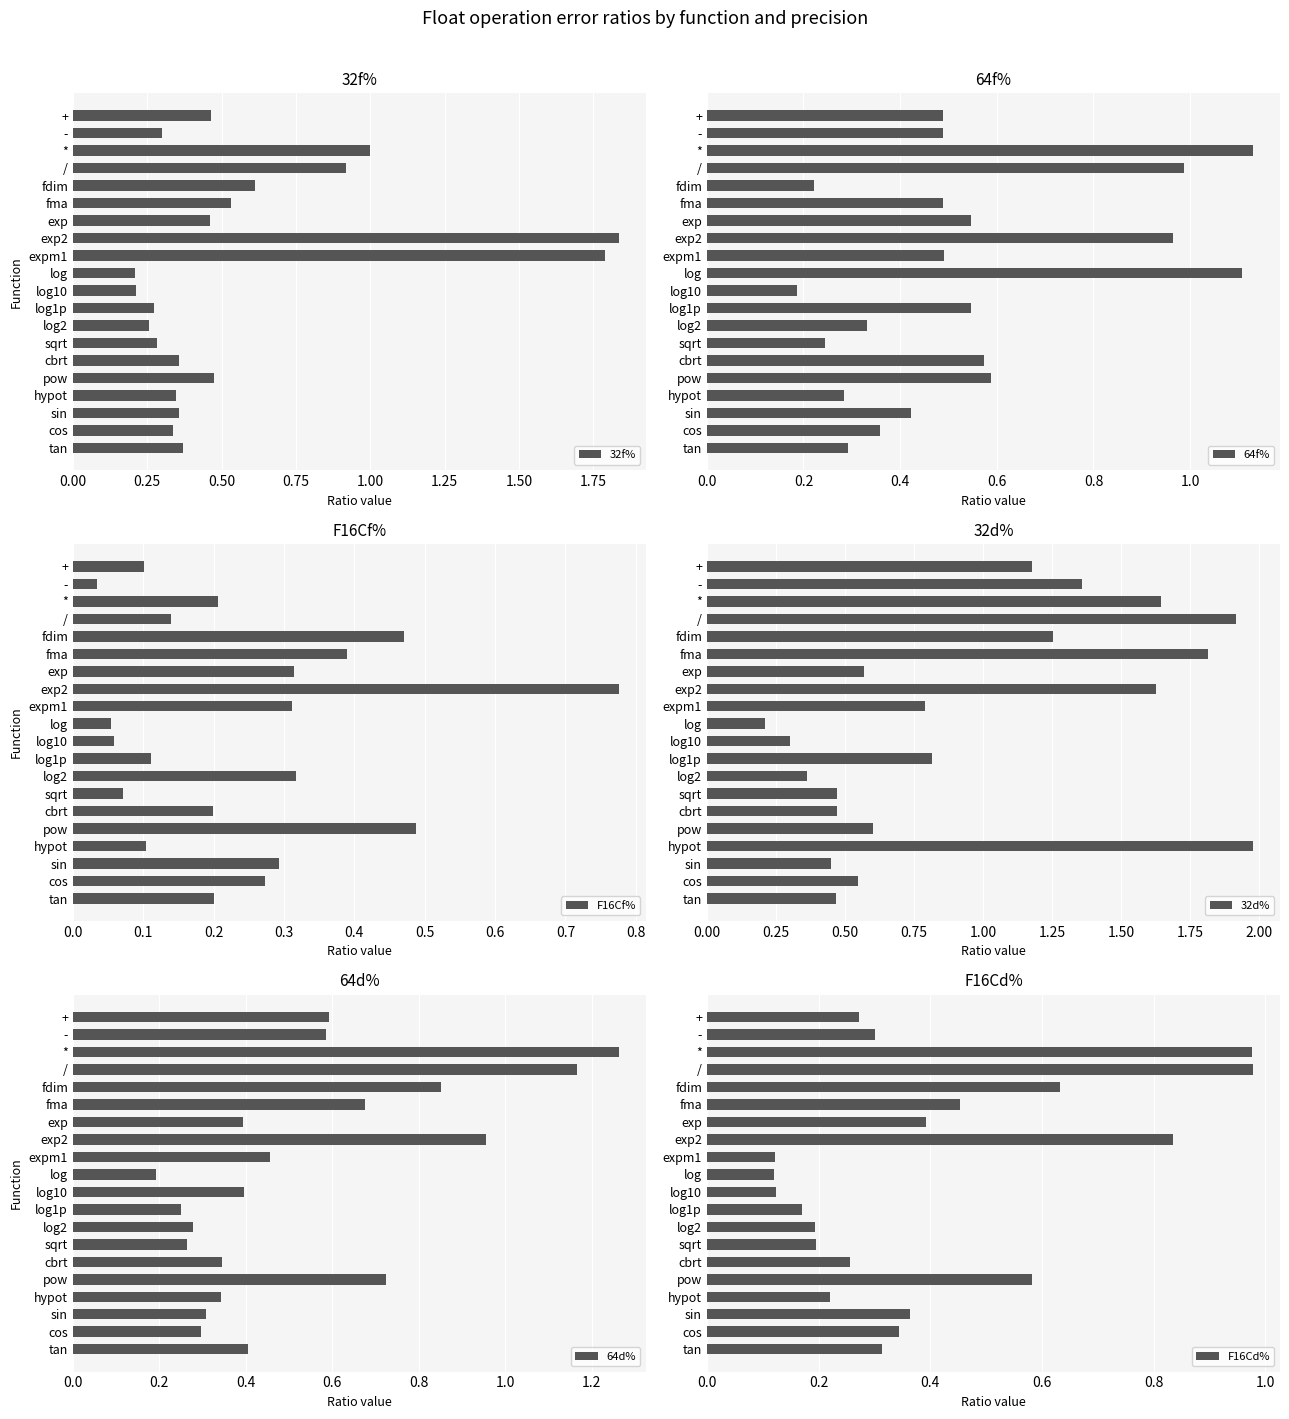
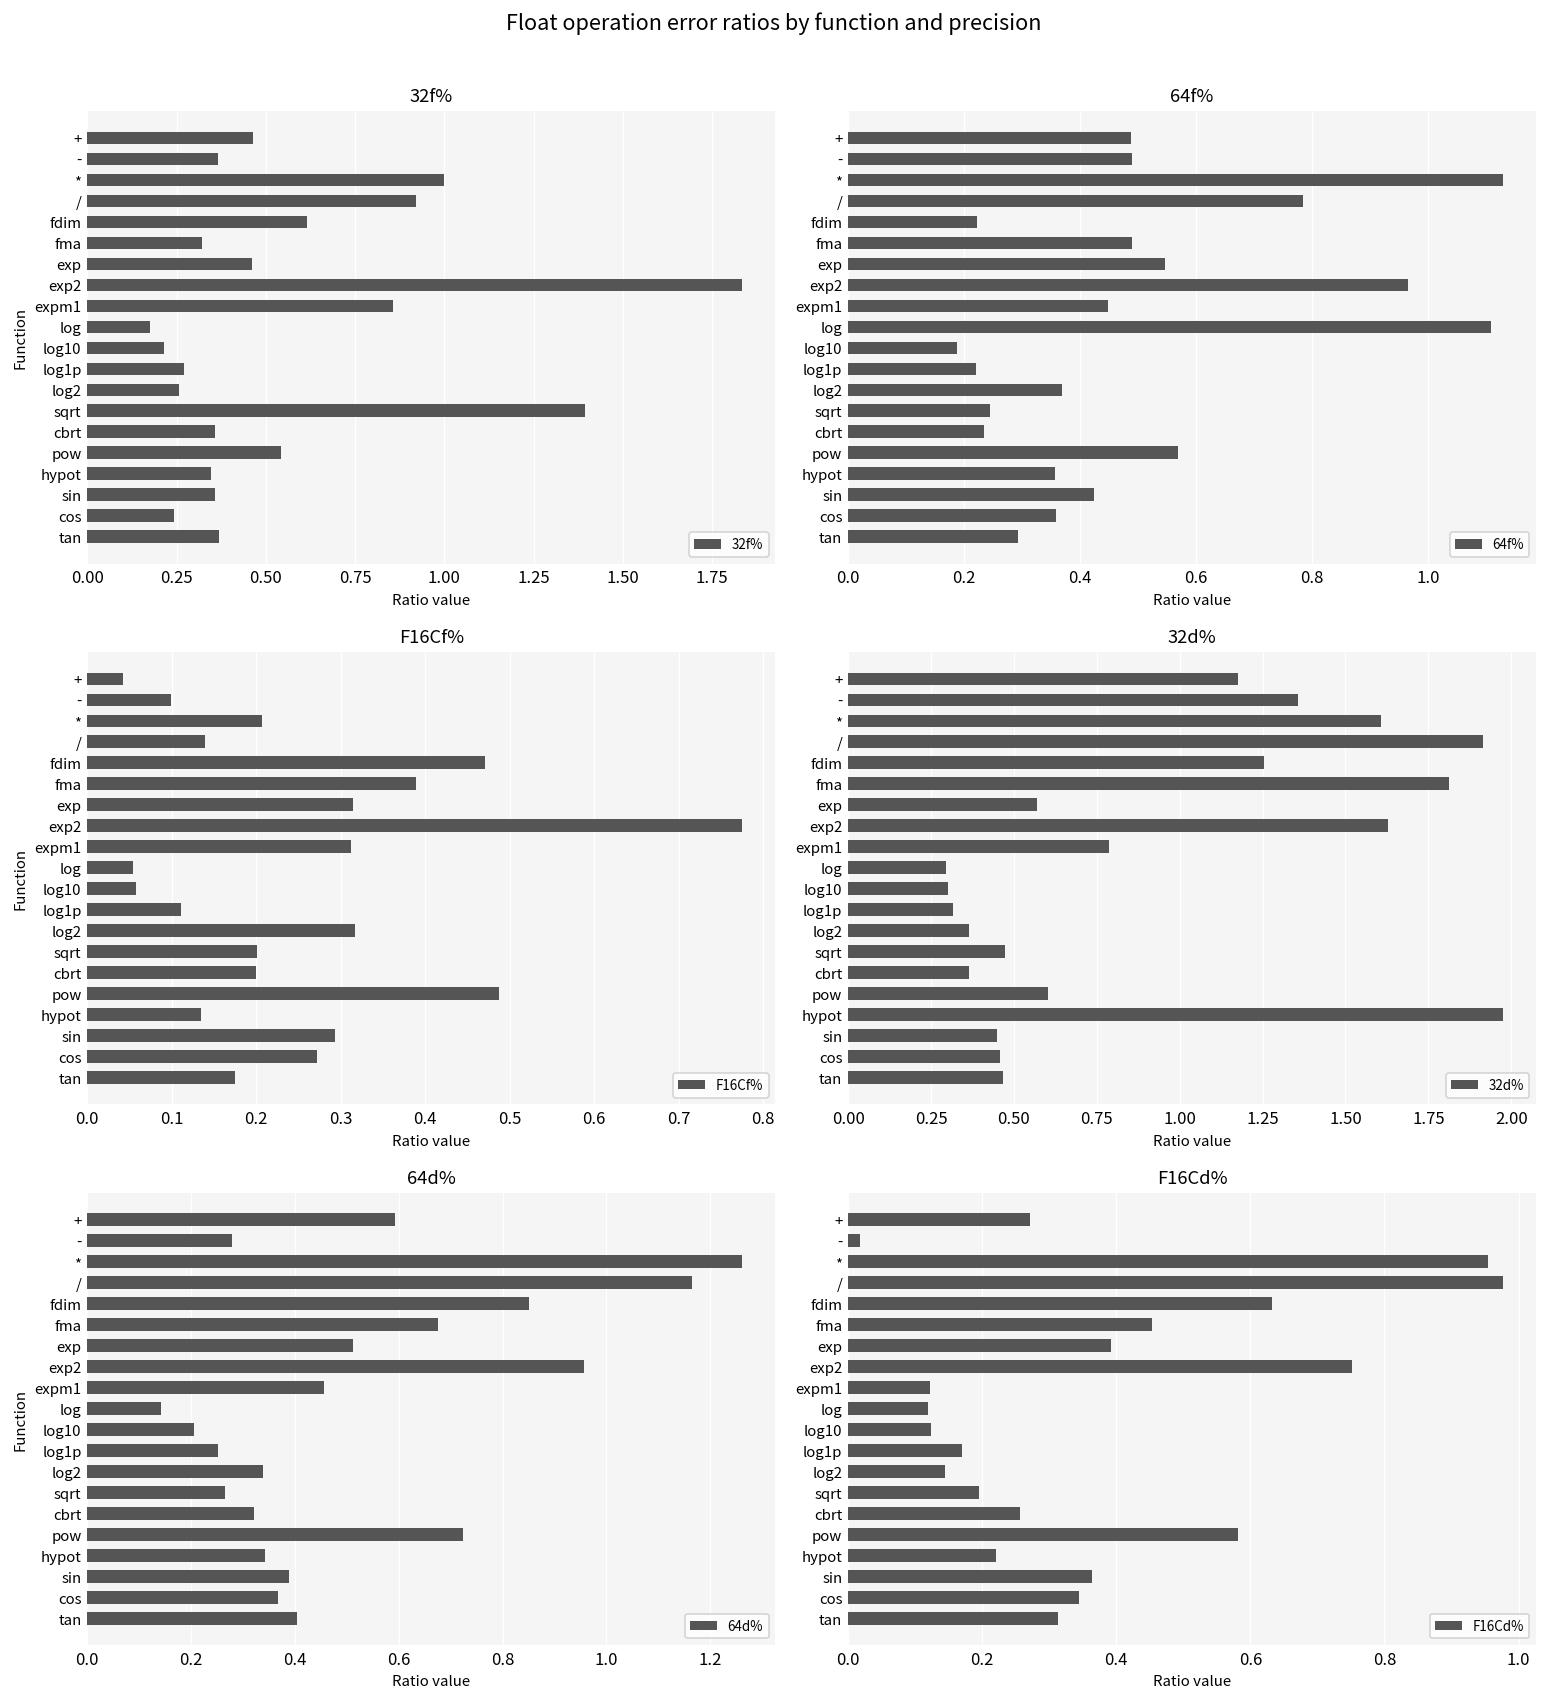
  {
    "32f%": {
      "+": 0.46,
-     "-": 0.30,
+     "-": 0.36,
      "*": 1.00,
      "/": 0.92,
      "fdim": 0.61,
-     "fma": 0.53,
+     "fma": 0.32,
      "exp": 0.46,
      "exp2": 1.83,
-     "expm1": 1.79,
-     "log": 0.21,
+     "expm1": 0.86,
+     "log": 0.18,
      "log10": 0.21,
      "log1p": 0.27,
      "log2": 0.26,
-     "sqrt": 0.28,
+     "sqrt": 1.39,
      "cbrt": 0.36,
-     "pow": 0.47,
+     "pow": 0.54,
      "hypot": 0.35,
      "sin": 0.36,
-     "cos": 0.34,
+     "cos": 0.24,
      "tan": 0.37
    },
    "64f%": {
      "+": 0.49,
      "-": 0.49,
      "*": 1.13,
-     "/": 0.99,
+     "/": 0.78,
      "fdim": 0.22,
      "fma": 0.49,
      "exp": 0.55,
      "exp2": 0.96,
-     "expm1": 0.49,
+     "expm1": 0.45,
      "log": 1.11,
      "log10": 0.19,
-     "log1p": 0.55,
-     "log2": 0.33,
+     "log1p": 0.22,
+     "log2": 0.37,
      "sqrt": 0.25,
-     "cbrt": 0.57,
-     "pow": 0.59,
-     "hypot": 0.28,
+     "cbrt": 0.23,
+     "pow": 0.57,
+     "hypot": 0.36,
      "sin": 0.42,
      "cos": 0.36,
      "tan": 0.29
    },
    "F16Cf%": {
-     "+": 0.10,
-     "-": 0.03,
+     "+": 0.04,
+     "-": 0.10,
      "*": 0.21,
      "/": 0.14,
      "fdim": 0.47,
      "fma": 0.39,
      "exp": 0.31,
      "exp2": 0.78,
      "expm1": 0.31,
      "log": 0.05,
      "log10": 0.06,
      "log1p": 0.11,
      "log2": 0.32,
-     "sqrt": 0.07,
+     "sqrt": 0.20,
      "cbrt": 0.20,
      "pow": 0.49,
-     "hypot": 0.10,
+     "hypot": 0.13,
      "sin": 0.29,
      "cos": 0.27,
-     "tan": 0.20
+     "tan": 0.18
    },
    "32d%": {
      "+": 1.18,
      "-": 1.36,
-     "*": 1.65,
+     "*": 1.61,
      "/": 1.92,
      "fdim": 1.25,
      "fma": 1.81,
      "exp": 0.57,
      "exp2": 1.63,
      "expm1": 0.79,
-     "log": 0.21,
+     "log": 0.30,
      "log10": 0.30,
-     "log1p": 0.81,
+     "log1p": 0.32,
      "log2": 0.36,
      "sqrt": 0.47,
-     "cbrt": 0.47,
+     "cbrt": 0.36,
      "pow": 0.60,
      "hypot": 1.98,
      "sin": 0.45,
-     "cos": 0.55,
+     "cos": 0.46,
      "tan": 0.47
    },
    "64d%": {
      "+": 0.59,
-     "-": 0.59,
+     "-": 0.28,
      "*": 1.26,
      "/": 1.17,
      "fdim": 0.85,
      "fma": 0.68,
-     "exp": 0.39,
+     "exp": 0.51,
      "exp2": 0.96,
      "expm1": 0.46,
-     "log": 0.19,
-     "log10": 0.40,
+     "log": 0.14,
+     "log10": 0.21,
      "log1p": 0.25,
-     "log2": 0.28,
+     "log2": 0.34,
      "sqrt": 0.26,
-     "cbrt": 0.35,
+     "cbrt": 0.32,
      "pow": 0.72,
      "hypot": 0.34,
-     "sin": 0.31,
-     "cos": 0.30,
+     "sin": 0.39,
+     "cos": 0.37,
      "tan": 0.40
    },
    "F16Cd%": {
      "+": 0.27,
-     "-": 0.30,
-     "*": 0.98,
+     "-": 0.02,
+     "*": 0.95,
      "/": 0.98,
      "fdim": 0.63,
      "fma": 0.45,
      "exp": 0.39,
-     "exp2": 0.83,
+     "exp2": 0.75,
      "expm1": 0.12,
      "log": 0.12,
      "log10": 0.12,
      "log1p": 0.17,
-     "log2": 0.19,
+     "log2": 0.14,
      "sqrt": 0.19,
      "cbrt": 0.26,
      "pow": 0.58,
      "hypot": 0.22,
      "sin": 0.36,
      "cos": 0.34,
      "tan": 0.31
    }
  }
